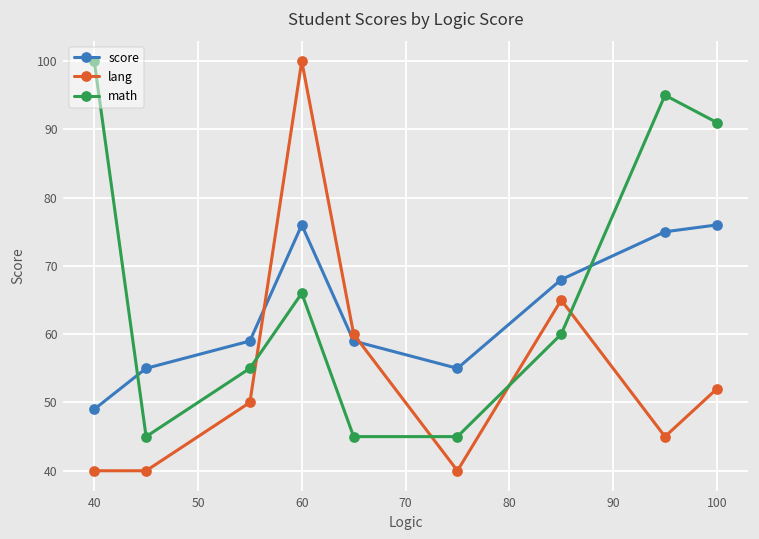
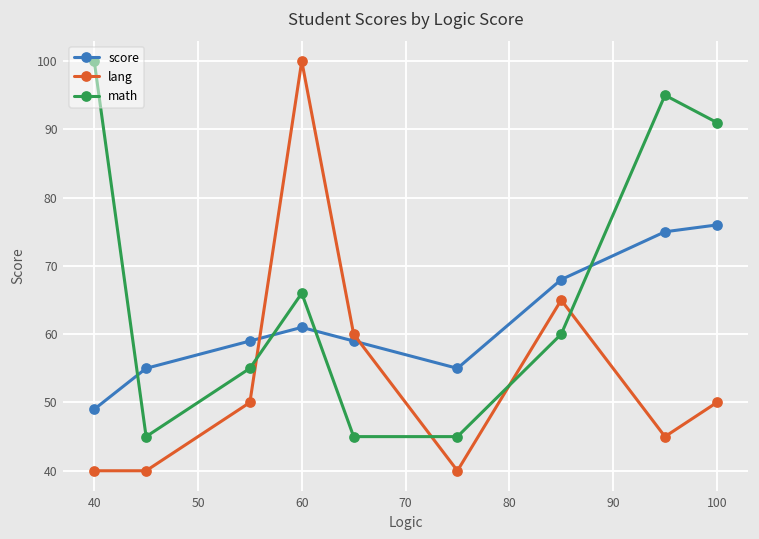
  {
    "score": {
      "40": 49,
-     "60": 76,
+     "60": 61,
      "100": 76
    },
    "lang": {
      "40": 40,
      "60": 100,
-     "100": 52
+     "100": 50
    },
    "math": {
      "60": 66,
      "100": 91
    }
  }
